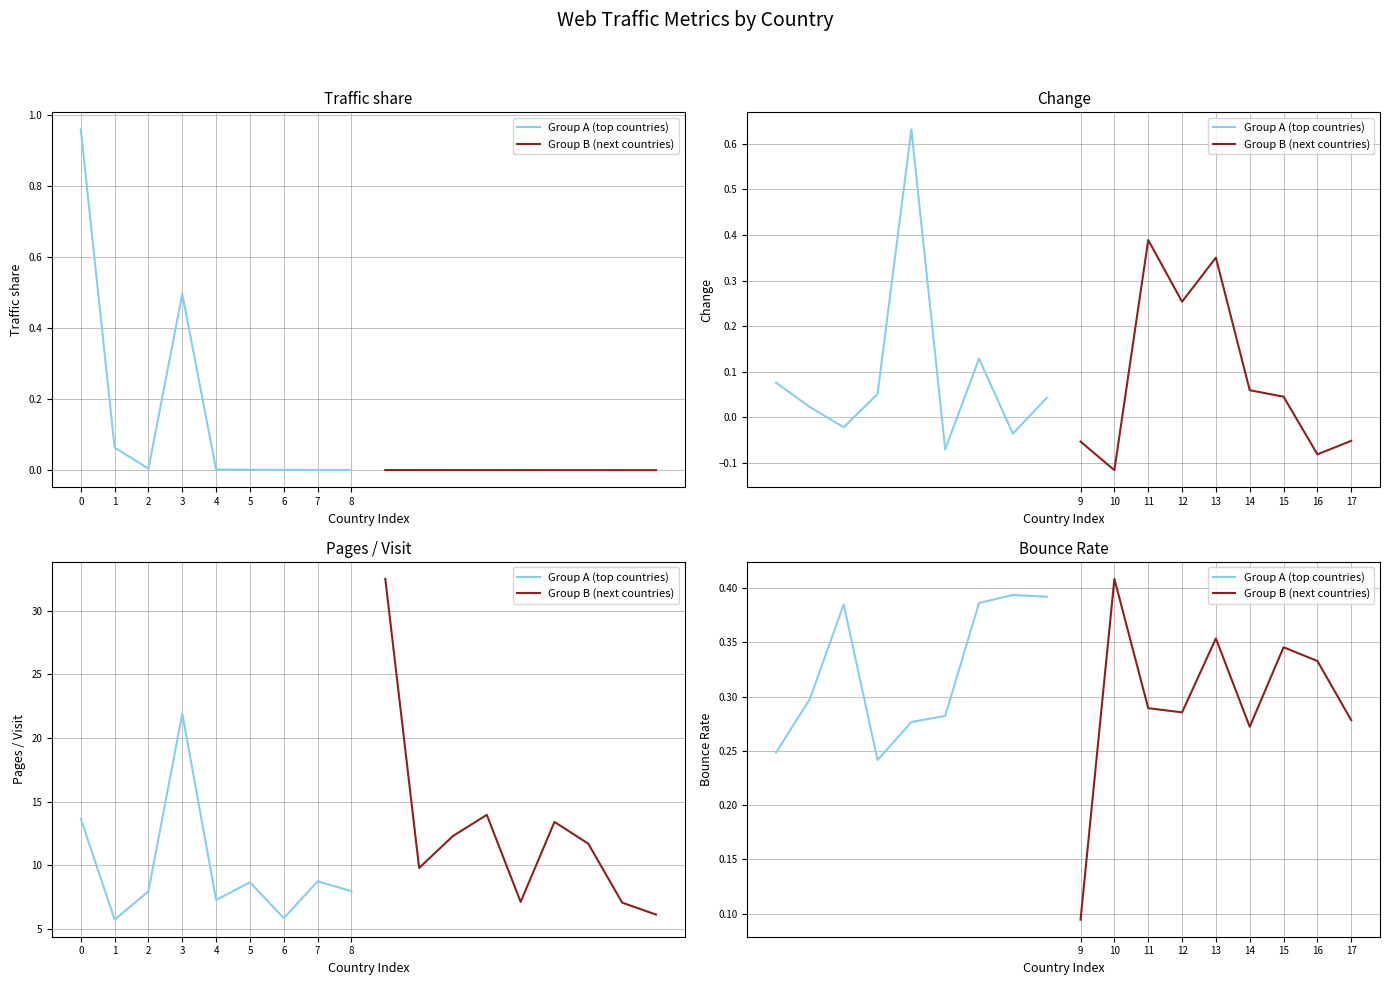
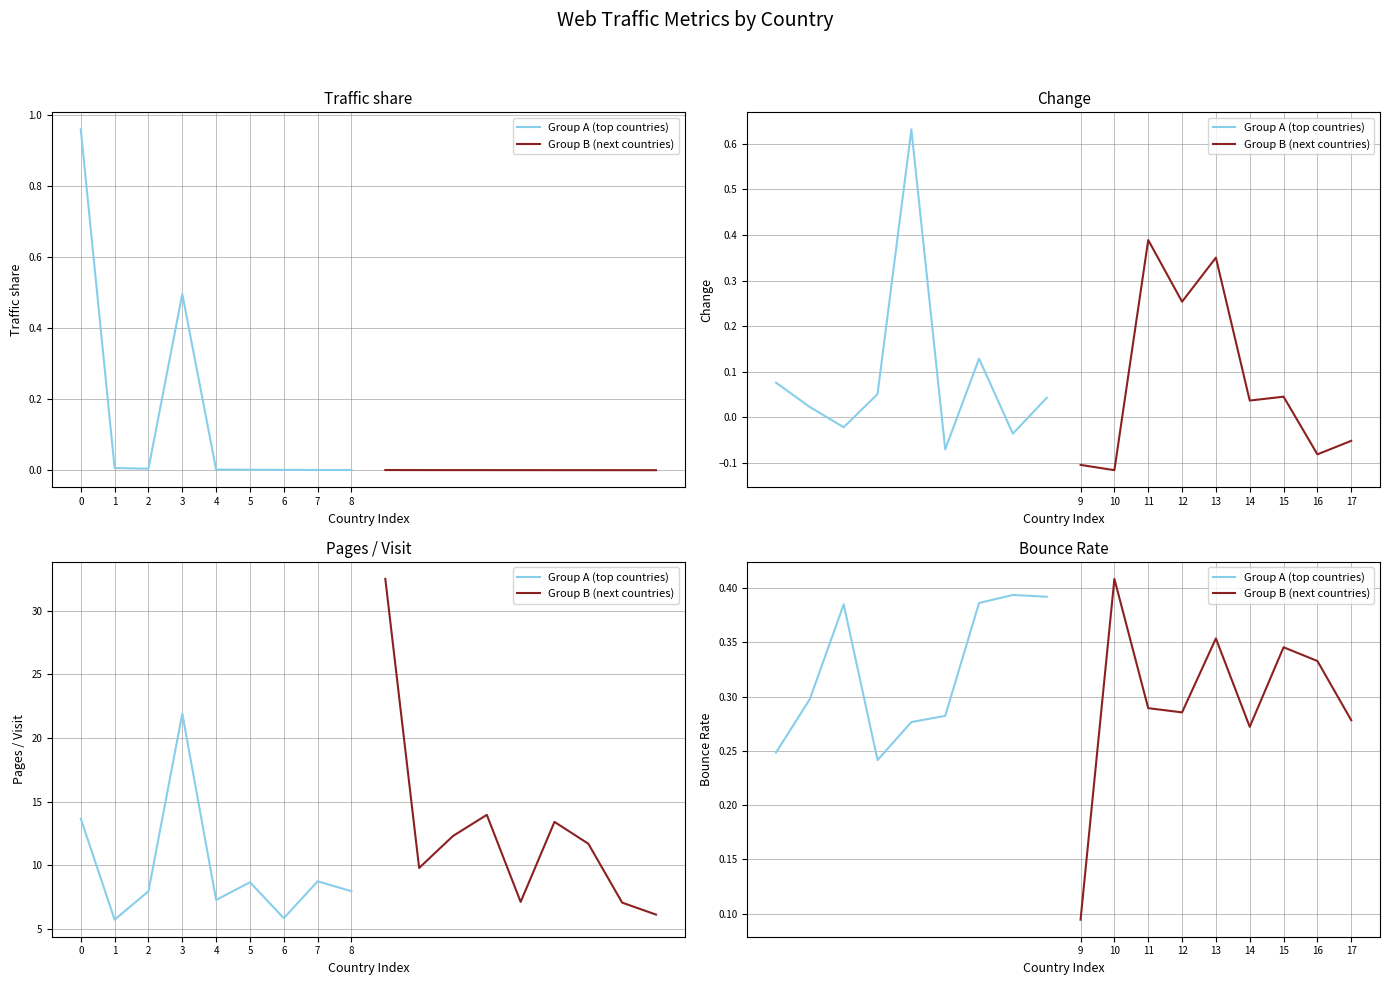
  {
    "Traffic share": {
      "Group A (top countries)": {
        "0": 0.96,
-       "1": 0.06,
+       "1": 0.01,
        "2": 0.00,
        "3": 0.50,
        "4": 0.00,
        "5": 0.00,
        "6": 0.00,
        "7": 0.00,
        "8": 0.00
      }
    },
    "Change": {
      "Group B (next countries)": {
-       "9": -0.05,
+       "9": -0.10,
        "10": -0.12,
        "11": 0.39,
        "12": 0.25,
        "13": 0.35,
-       "14": 0.06,
+       "14": 0.04,
        "15": 0.05,
        "16": -0.08,
        "17": -0.05
      }
    },
    "Pages / Visit": {
      "Group A (top countries)": {
        "0": 13.7,
        "1": 5.7,
        "2": 8.0,
        "3": 21.9,
        "4": 7.3,
        "5": 8.7,
        "6": 5.8,
        "7": 8.7,
        "8": 8.0
      }
    },
    "Bounce Rate": {
      "Group B (next countries)": {
        "9": 0.094,
        "10": 0.409,
        "11": 0.289,
        "12": 0.285,
        "13": 0.354,
        "14": 0.272,
        "15": 0.345,
        "16": 0.333,
        "17": 0.278
      }
    }
  }
